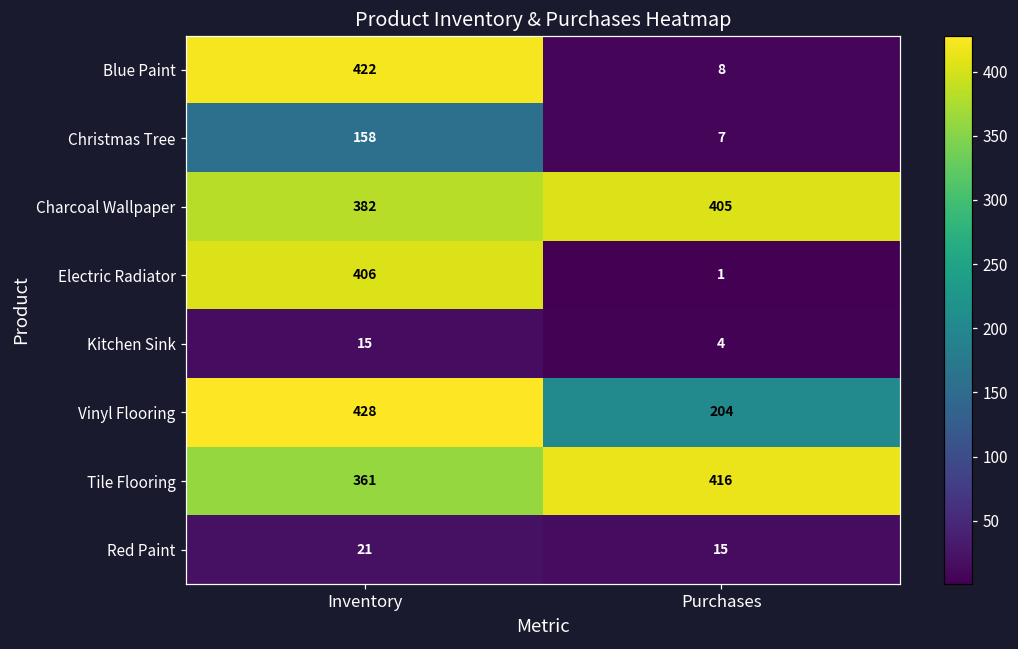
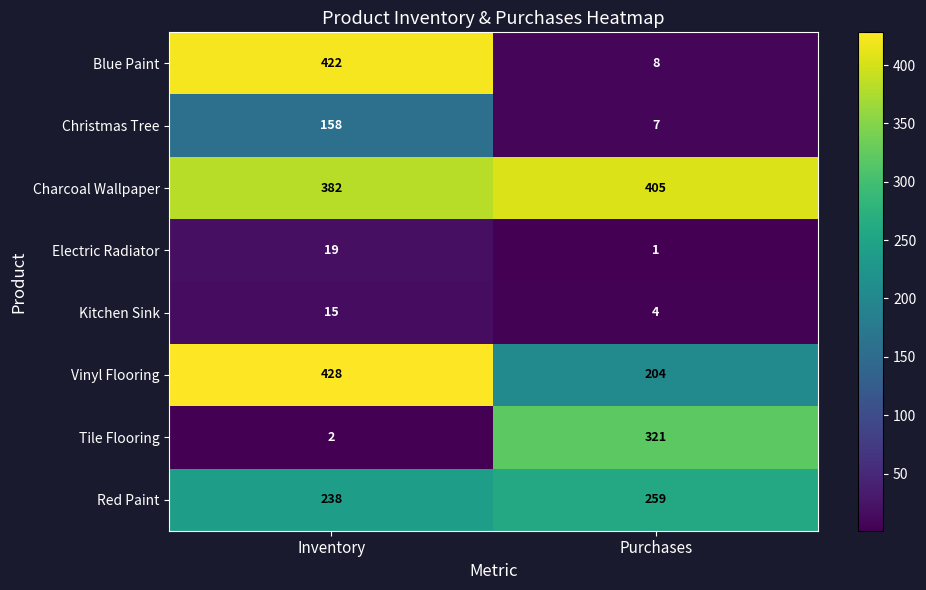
  {
    "Blue Paint": {
      "Inventory": 422,
      "Purchases": 8
    },
    "Christmas Tree": {
      "Inventory": 158,
      "Purchases": 7
    },
    "Charcoal Wallpaper": {
      "Inventory": 382,
      "Purchases": 405
    },
    "Electric Radiator": {
-     "Inventory": 406,
+     "Inventory": 19,
      "Purchases": 1
    },
    "Kitchen Sink": {
      "Inventory": 15,
      "Purchases": 4
    },
    "Vinyl Flooring": {
      "Inventory": 428,
      "Purchases": 204
    },
    "Tile Flooring": {
-     "Inventory": 361,
-     "Purchases": 416
+     "Inventory": 2,
+     "Purchases": 321
    },
    "Red Paint": {
-     "Inventory": 21,
-     "Purchases": 15
+     "Inventory": 238,
+     "Purchases": 259
    }
  }
